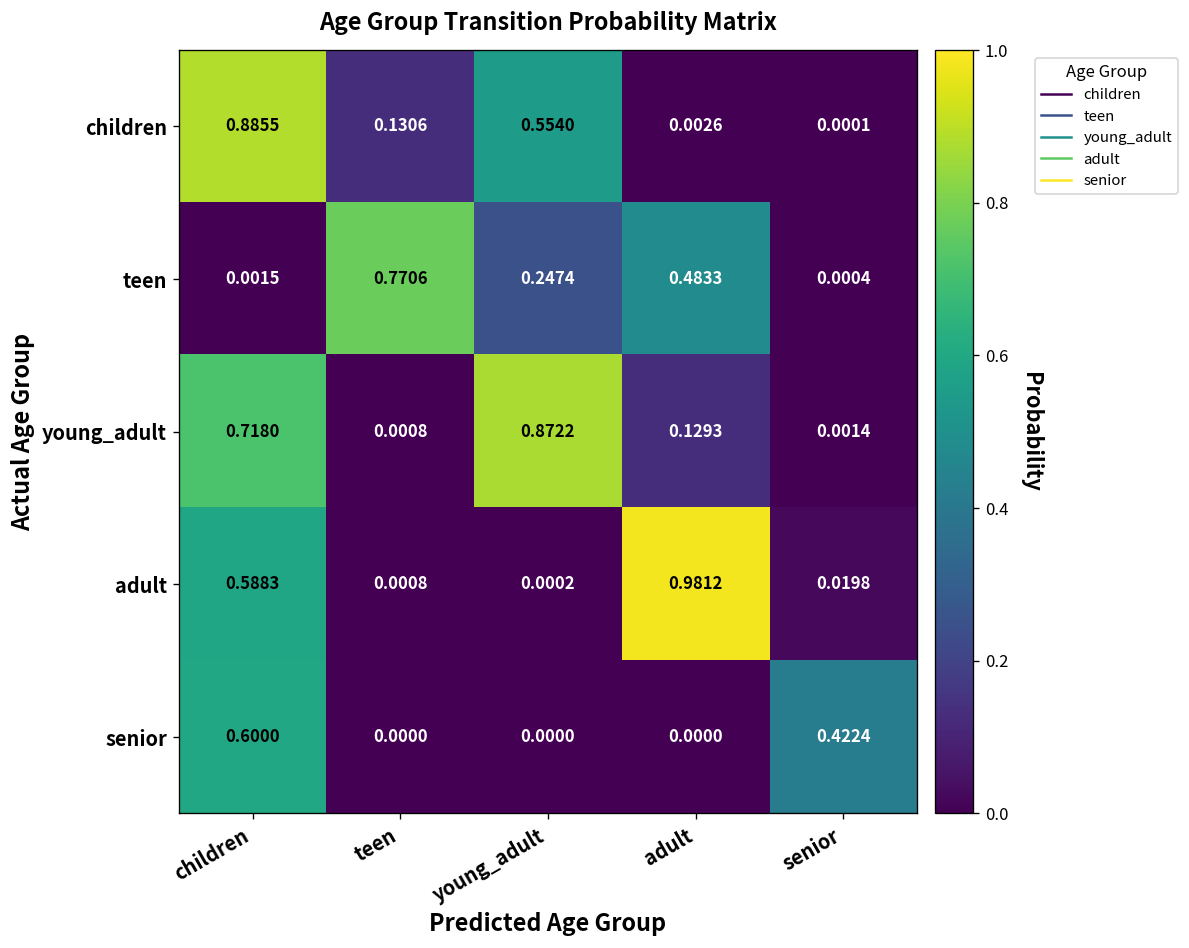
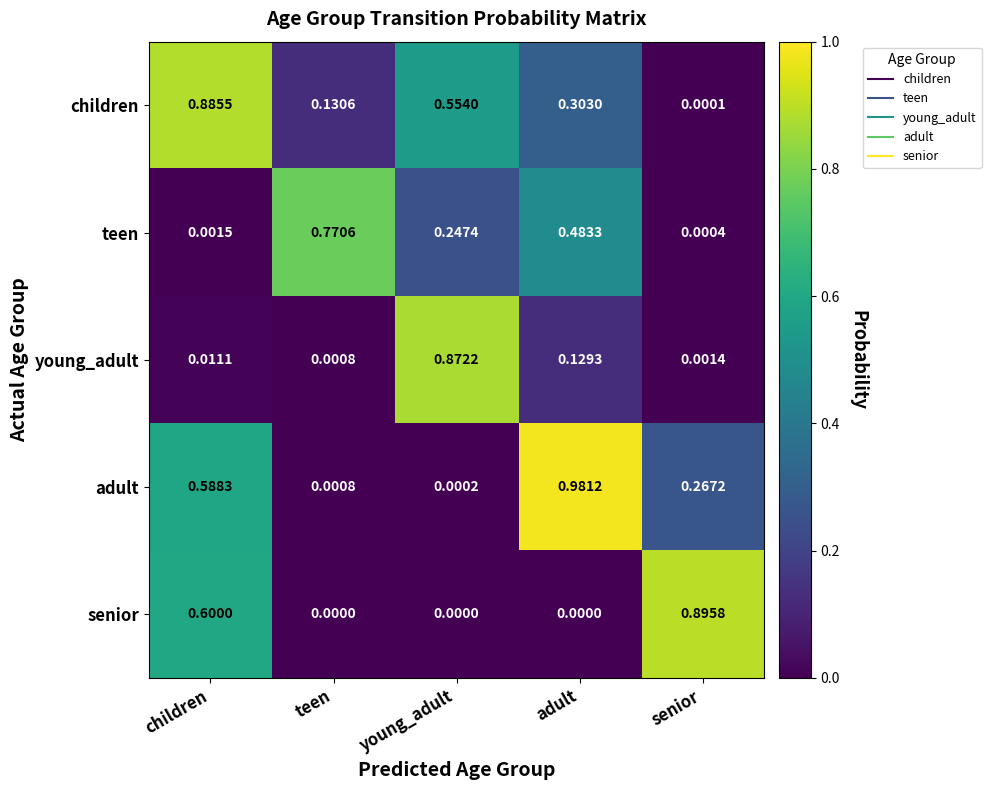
  {
    "children": {
      "children": 0.8855,
      "teen": 0.1306,
      "young_adult": 0.5540,
-     "adult": 0.0026,
+     "adult": 0.3030,
      "senior": 0.0001
    },
    "teen": {
      "children": 0.0015,
      "teen": 0.7706,
      "young_adult": 0.2474,
      "adult": 0.4833,
      "senior": 0.0004
    },
    "young_adult": {
-     "children": 0.7180,
+     "children": 0.0111,
      "teen": 0.0008,
      "young_adult": 0.8722,
      "adult": 0.1293,
      "senior": 0.0014
    },
    "adult": {
      "children": 0.5883,
      "teen": 0.0008,
      "young_adult": 0.0002,
      "adult": 0.9812,
-     "senior": 0.0198
+     "senior": 0.2672
    },
    "senior": {
      "children": 0.6000,
      "teen": 0.0000,
      "young_adult": 0.0000,
      "adult": 0.0000,
-     "senior": 0.4224
+     "senior": 0.8958
    }
  }
